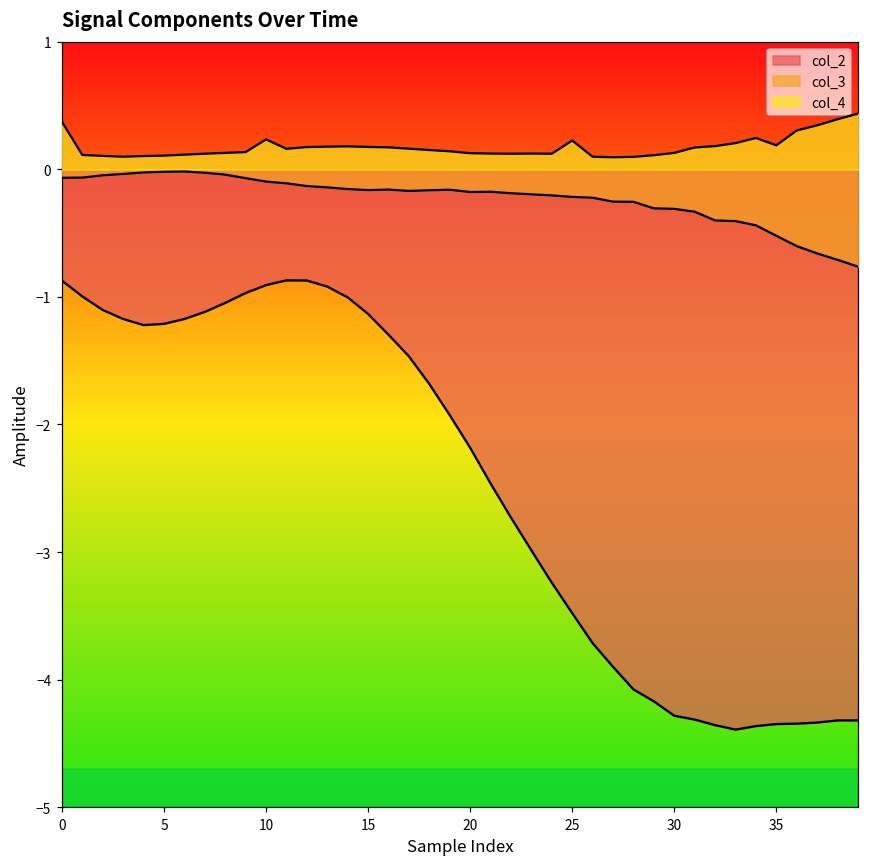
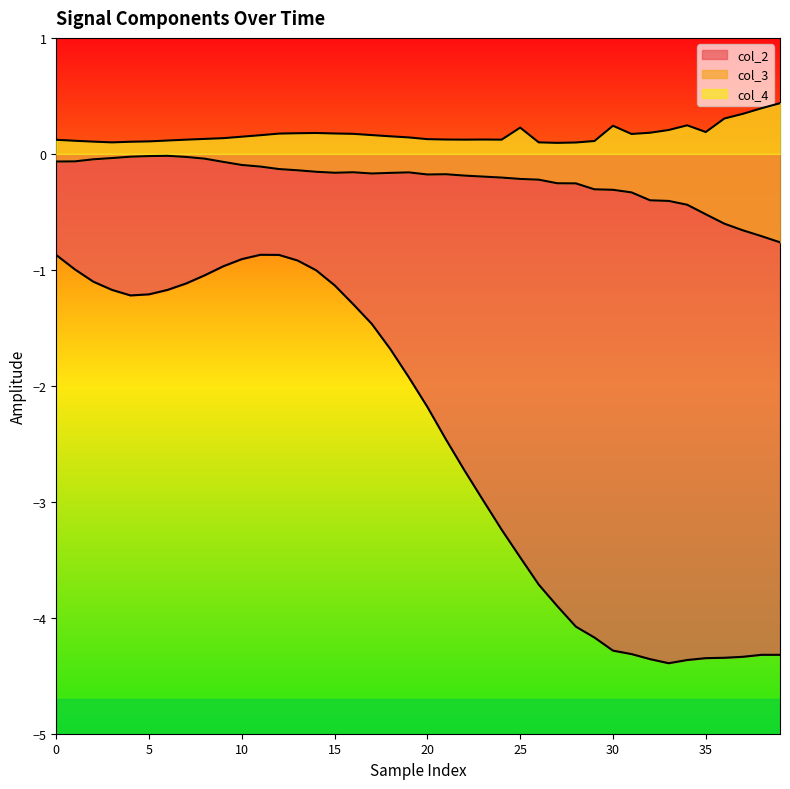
  {
    "col_4": {
-     "0": 0.37,
+     "0": 0.12,
      "5": 0.11,
-     "10": 0.23,
+     "10": 0.15,
      "15": 0.18,
      "20": 0.13,
      "25": 0.23,
-     "30": 0.13,
+     "30": 0.24,
      "35": 0.19
    }
  }
